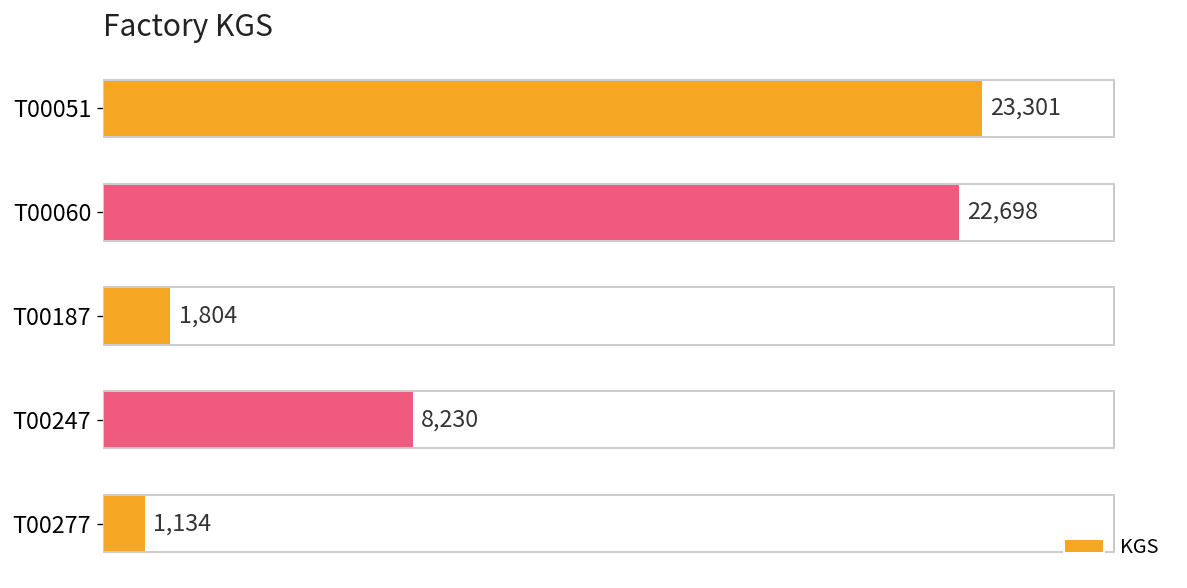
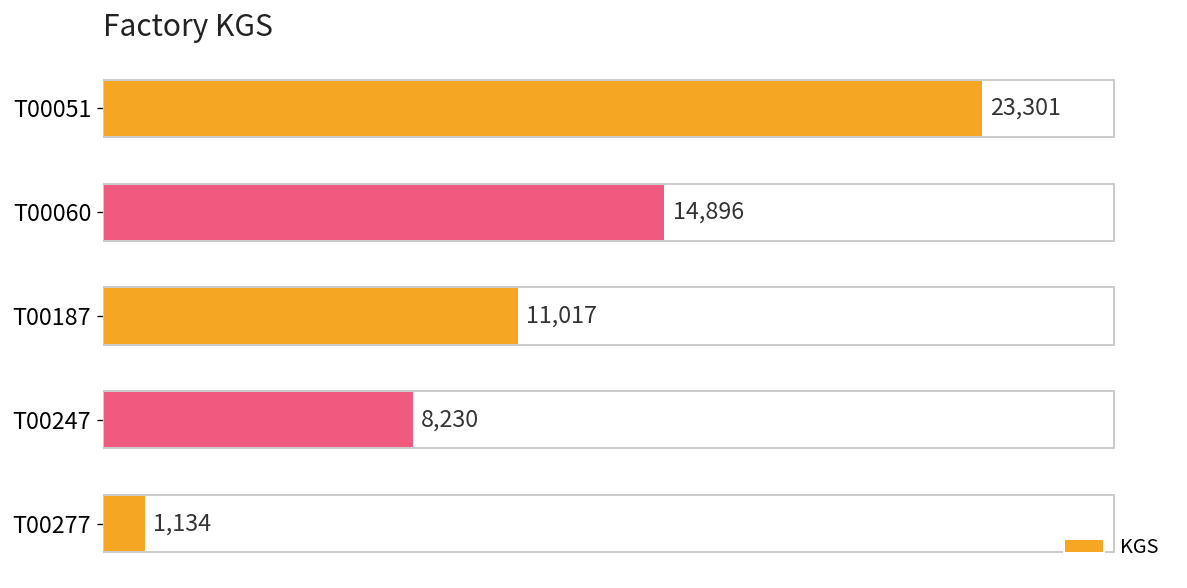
  {
    "T00051": "23,301",
-   "T00060": "22,698",
-   "T00187": "1,804",
+   "T00060": "14,896",
+   "T00187": "11,017",
    "T00247": "8,230",
    "T00277": "1,134"
  }
